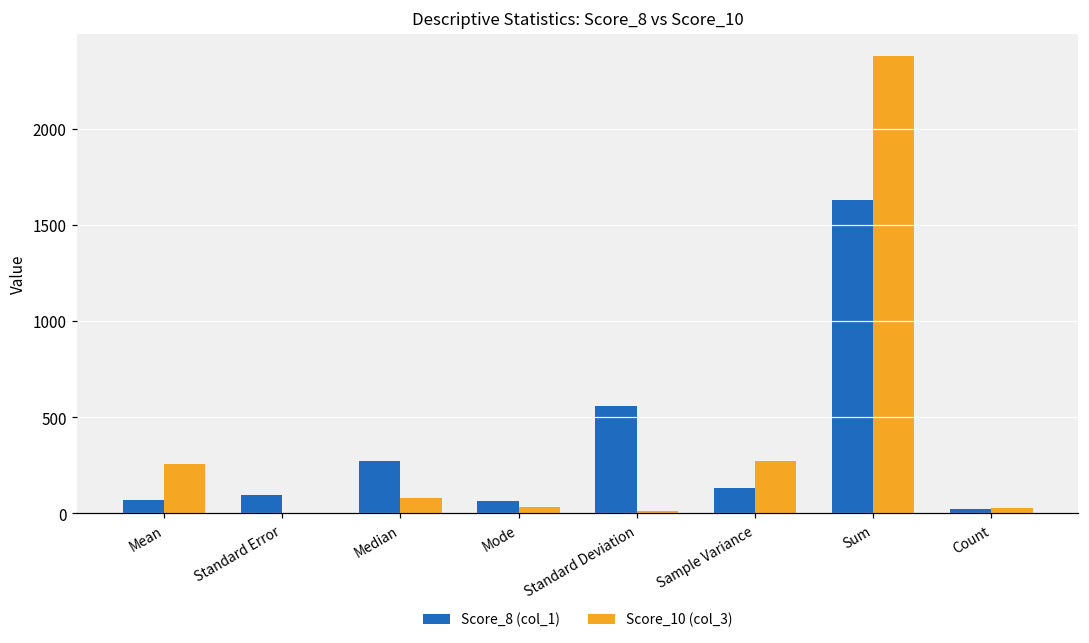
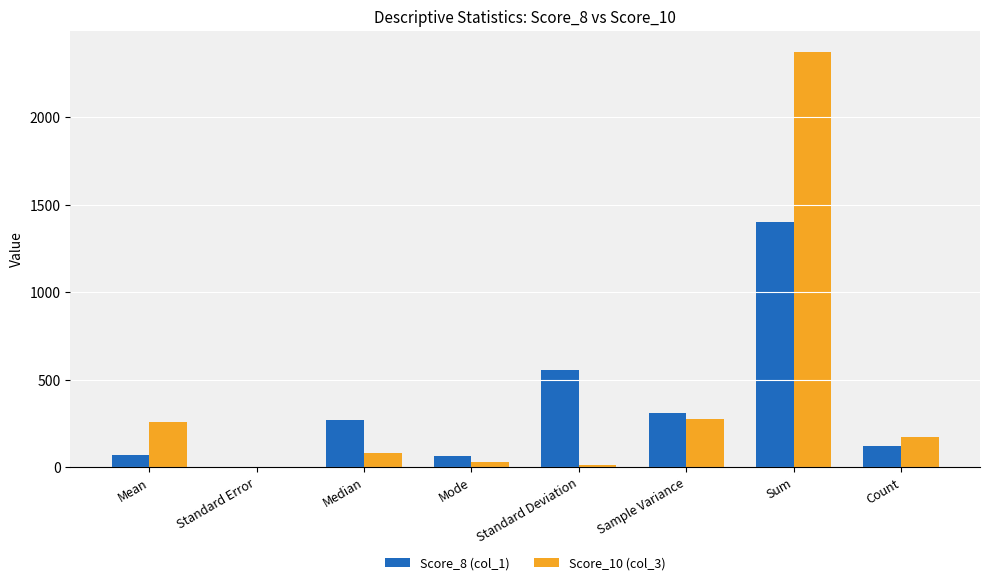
  {
    "Score_8 (col_1)": {
      "Mean": 70,
-     "Standard Error": 90,
+     "Standard Error": 0,
      "Median": 270,
      "Mode": 70,
      "Standard Deviation": 560,
-     "Sample Variance": 130,
-     "Sum": 1630,
-     "Count": 20
+     "Sample Variance": 310,
+     "Sum": 1400,
+     "Count": 120
    },
    "Score_10 (col_3)": {
      "Mean": 260,
      "Median": 80,
      "Mode": 30,
      "Standard Deviation": 10,
      "Sample Variance": 270,
      "Sum": 2380,
-     "Count": 30
+     "Count": 170
    }
  }
